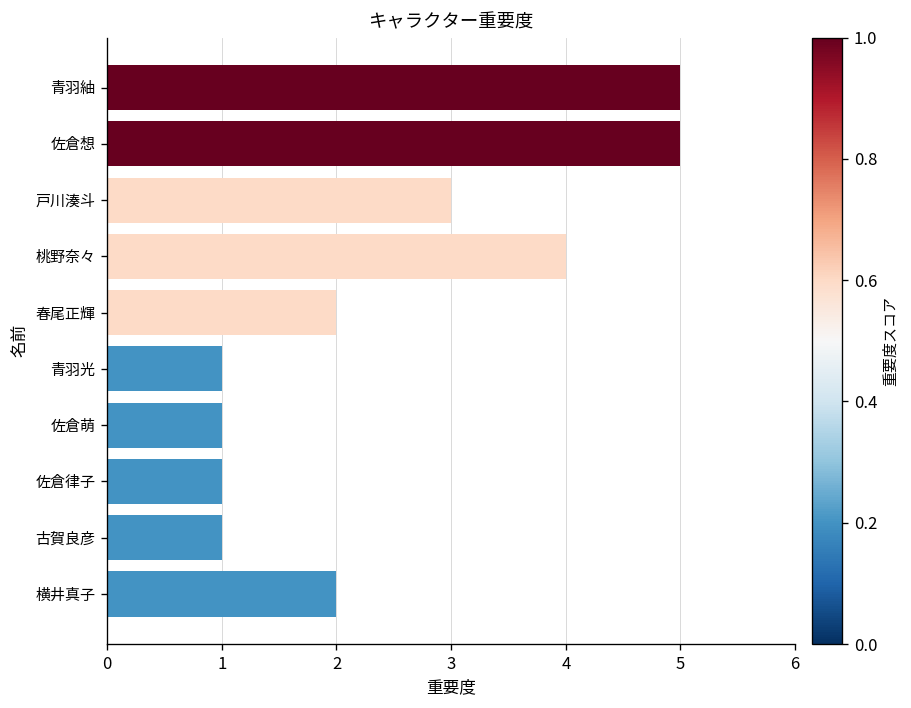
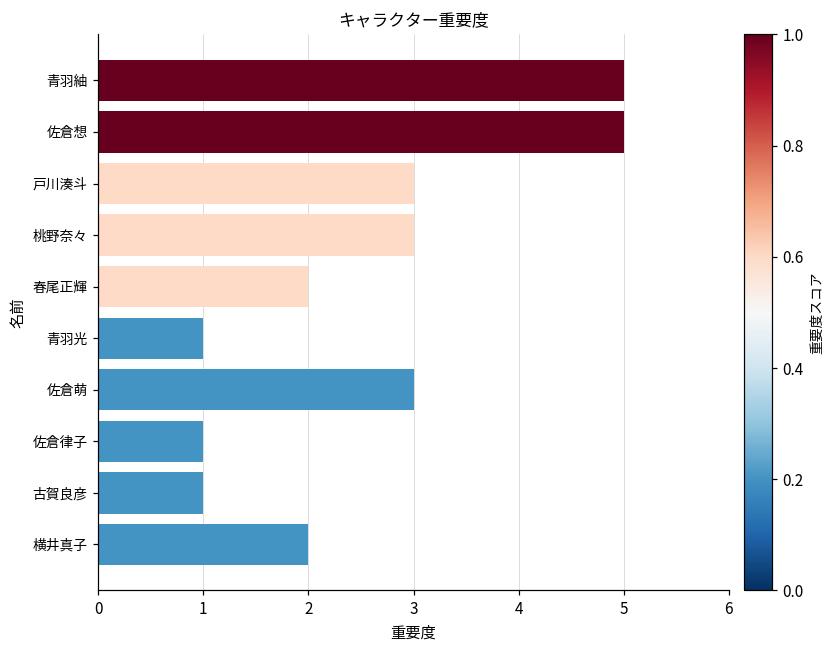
  {
    "青羽紬": 5,
    "佐倉想": 5,
    "戸川湊斗": 3,
-   "桃野奈々": 4,
+   "桃野奈々": 3,
    "春尾正輝": 2,
    "青羽光": 1,
-   "佐倉萌": 1,
+   "佐倉萌": 3,
    "佐倉律子": 1,
    "古賀良彦": 1,
    "横井真子": 2
  }
